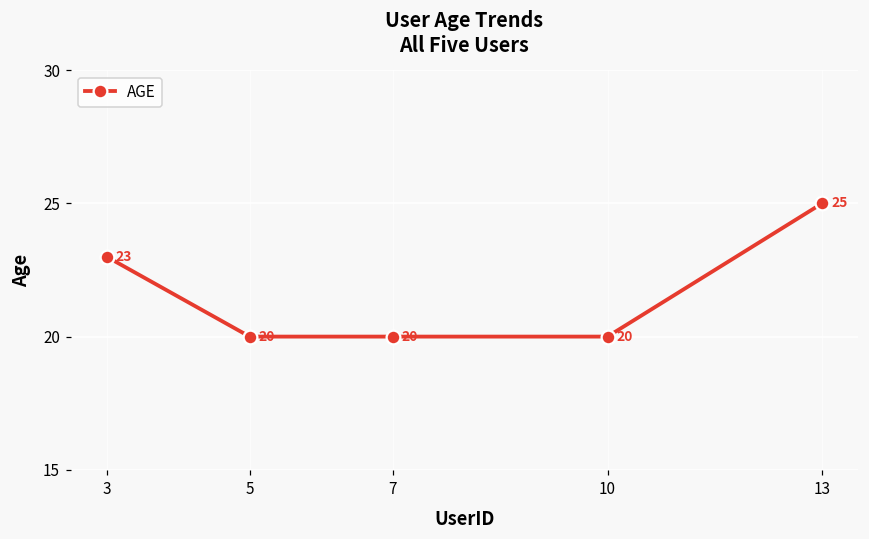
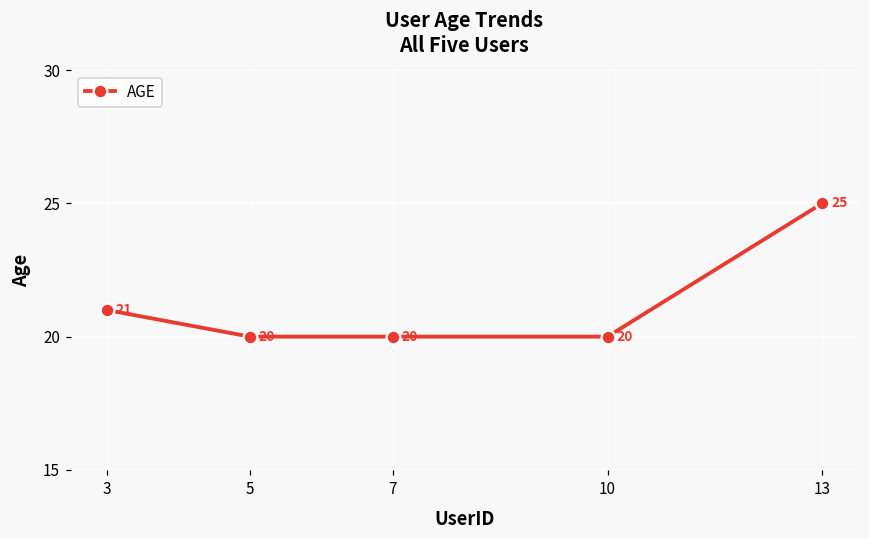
  {
-   "3": 23,
+   "3": 21,
    "5": 20,
    "7": 20,
    "10": 20,
    "13": 25
  }
